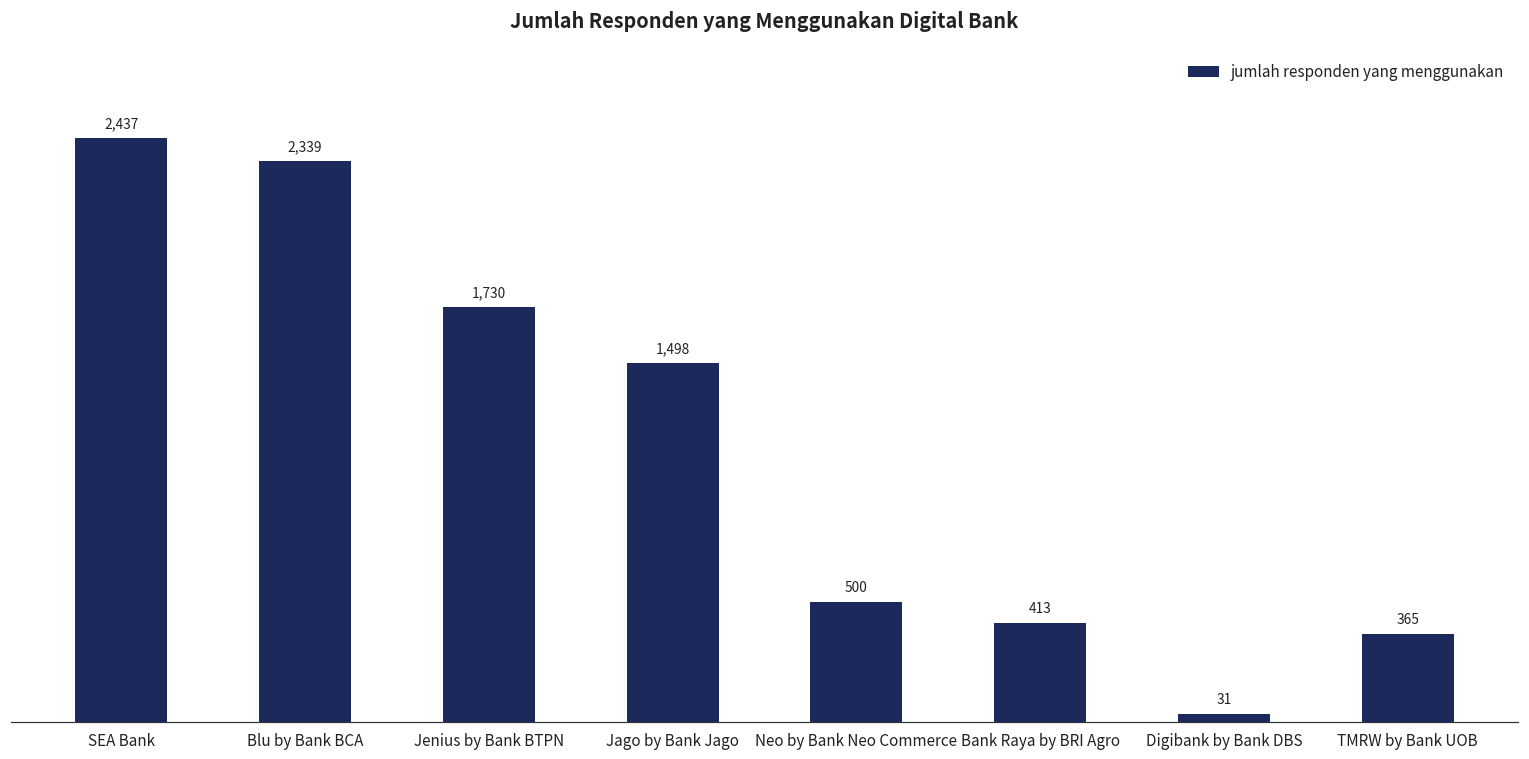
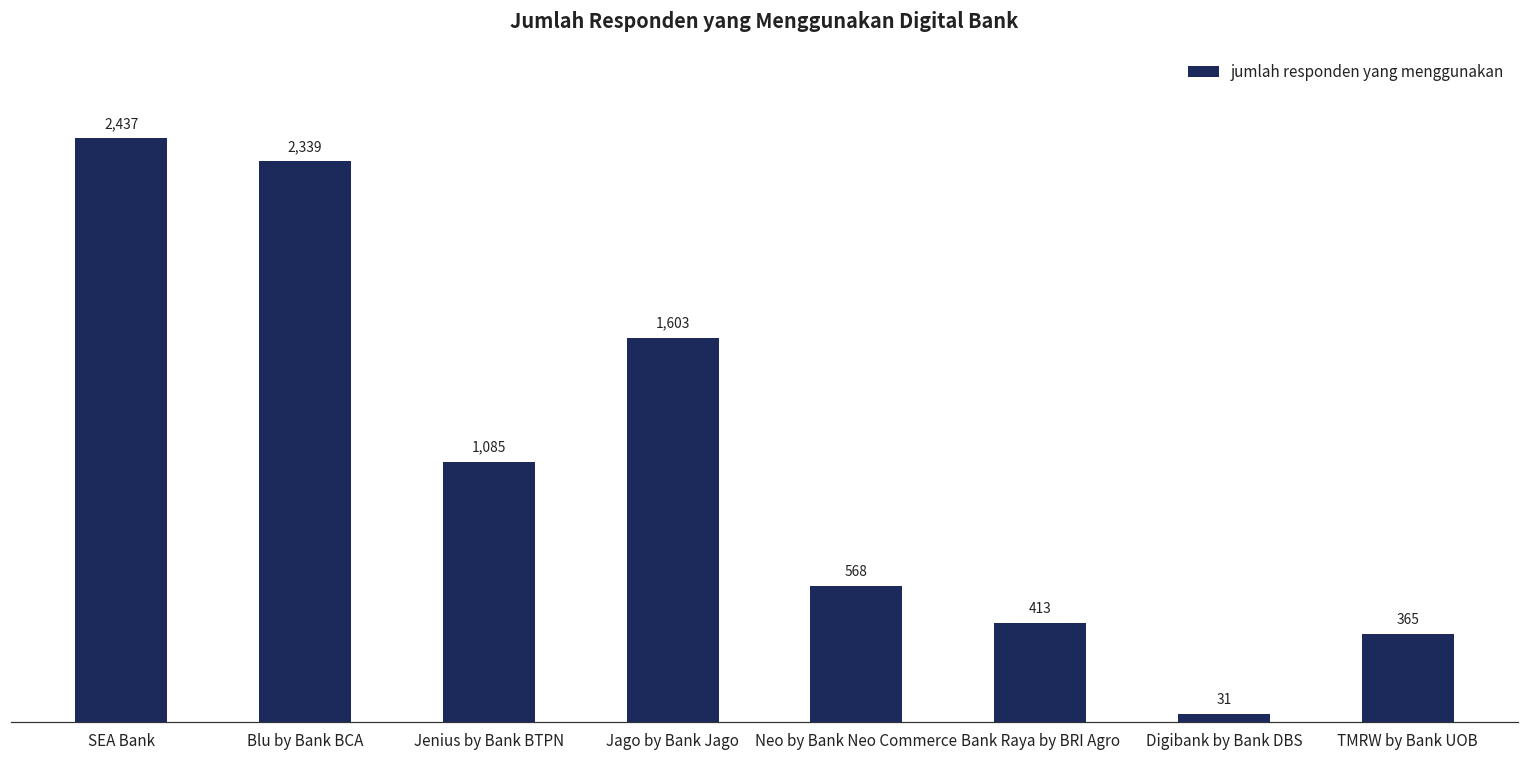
  {
    "SEA Bank": "2,437",
    "Blu by Bank BCA": "2,339",
-   "Jenius by Bank BTPN": "1,730",
-   "Jago by Bank Jago": "1,498",
-   "Neo by Bank Neo Commerce": "500",
+   "Jenius by Bank BTPN": "1,085",
+   "Jago by Bank Jago": "1,603",
+   "Neo by Bank Neo Commerce": "568",
    "Bank Raya by BRI Agro": "413",
    "Digibank by Bank DBS": "31",
    "TMRW by Bank UOB": "365"
  }
